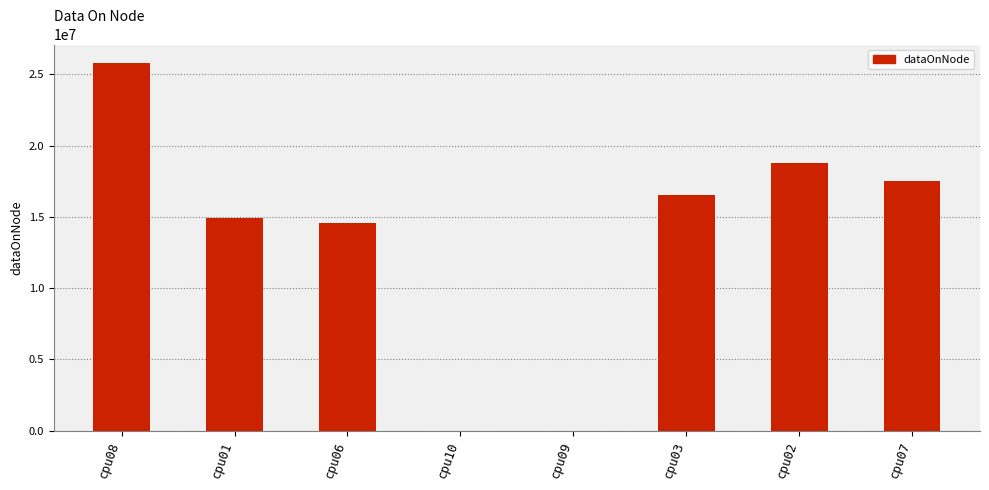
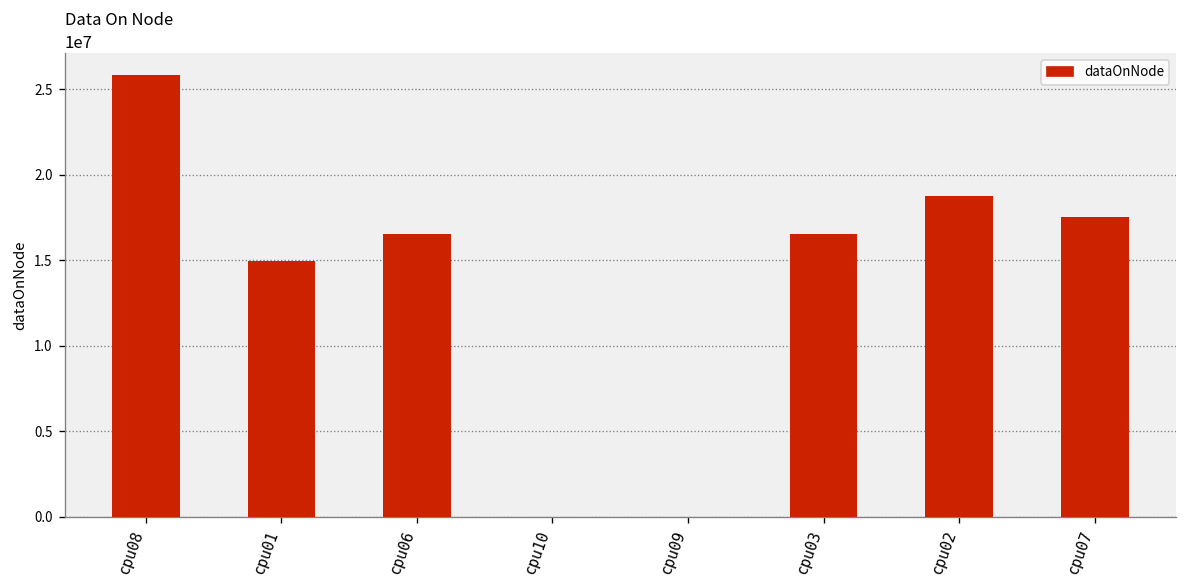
  {
    "cpu08": 25800000,
    "cpu01": 15000000,
-   "cpu06": 14600000,
+   "cpu06": 16500000,
    "cpu03": 16500000,
    "cpu02": 18800000,
    "cpu07": 17500000
  }
